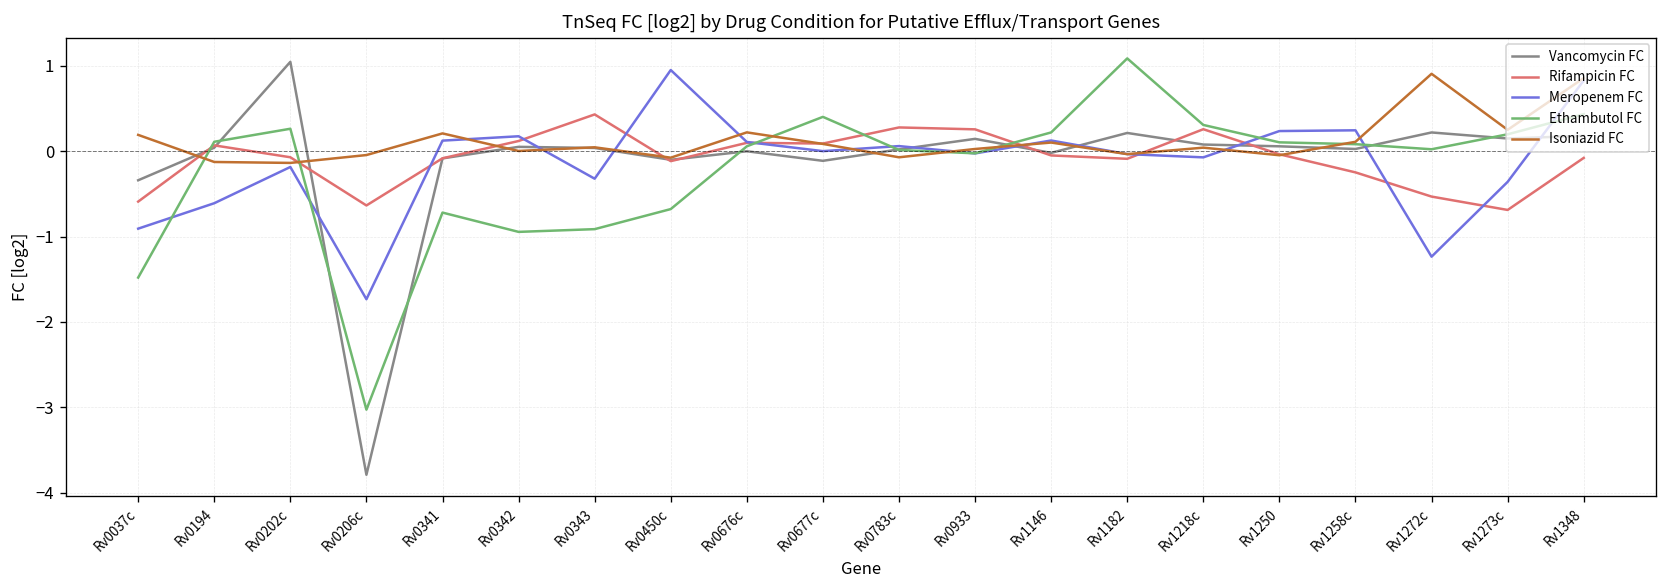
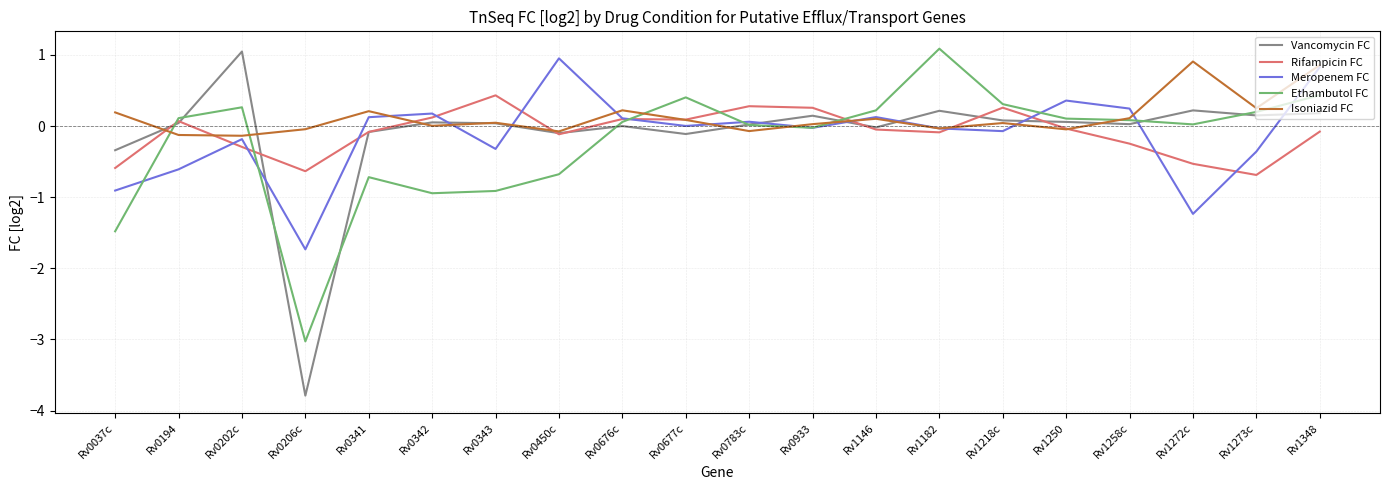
  {
    "Rifampicin FC": {
      "Rv0037c": -0.6,
-     "Rv0202c": -0.1,
+     "Rv0202c": -0.3,
      "Rv0206c": -0.6,
      "Rv0342": 0.1,
      "Rv0343": 0.4,
      "Rv0783c": 0.3,
      "Rv0933": 0.3,
      "Rv1182": -0.1,
      "Rv1218c": 0.3,
      "Rv1258c": -0.2,
      "Rv1272c": -0.5,
      "Rv1273c": -0.7,
      "Rv1348": -0.1
    },
    "Meropenem FC": {
      "Rv0037c": -0.9,
      "Rv0194": -0.6,
      "Rv0202c": -0.2,
      "Rv0206c": -1.7,
      "Rv0341": 0.1,
      "Rv0342": 0.2,
      "Rv0343": -0.3,
      "Rv0450c": 1.0,
      "Rv0677c": 0.0,
      "Rv0783c": 0.1,
      "Rv1218c": -0.1,
-     "Rv1250": 0.2,
+     "Rv1250": 0.4,
      "Rv1258c": 0.2,
      "Rv1272c": -1.2,
      "Rv1273c": -0.4
    },
    "Isoniazid FC": {
      "Rv0037c": 0.2,
      "Rv0194": -0.1,
      "Rv0202c": -0.1,
      "Rv0206c": 0.0,
      "Rv0341": 0.2,
      "Rv0342": 0.0,
      "Rv0676c": 0.2,
      "Rv0783c": -0.1,
      "Rv0933": 0.0,
      "Rv1218c": 0.0,
      "Rv1272c": 0.9
    }
  }
